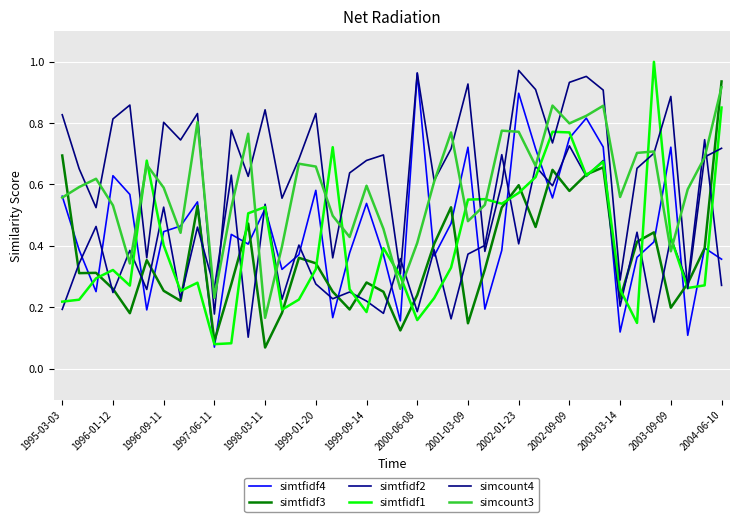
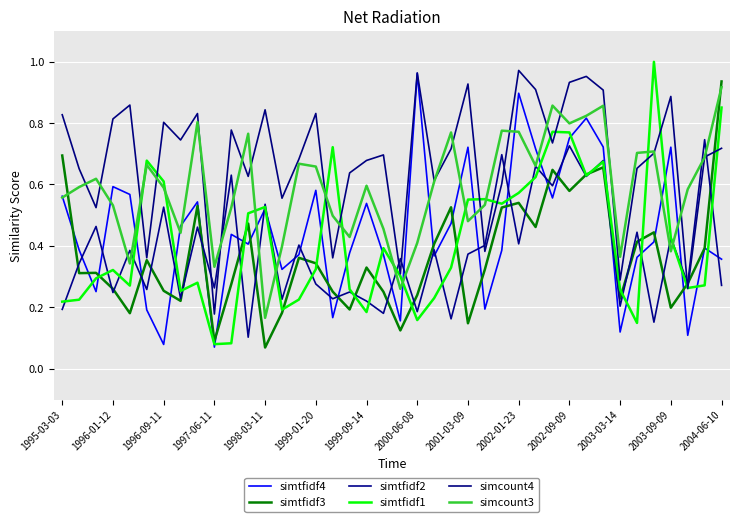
  {
    "simtfidf4": {
-     "1996-01-12": 0.63,
-     "1996-09-11": 0.45,
+     "1996-01-12": 0.59,
+     "1996-09-11": 0.08,
      "1997-06-11": 0.07,
      "1999-01-20": 0.58,
      "1999-09-14": 0.54,
      "2001-03-09": 0.72,
      "2002-01-23": 0.90,
      "2002-09-09": 0.75,
      "2003-03-14": 0.12,
      "2003-09-09": 0.72,
      "2004-06-10": 0.36
    },
    "simtfidf3": {
      "1995-03-03": 0.69,
      "1996-01-12": 0.26,
      "1996-09-11": 0.25,
      "1997-06-11": 0.09,
      "1998-03-11": 0.07,
      "1999-01-20": 0.34,
-     "1999-09-14": 0.28,
+     "1999-09-14": 0.33,
      "2000-06-08": 0.24,
      "2001-03-09": 0.15,
-     "2002-01-23": 0.60,
+     "2002-01-23": 0.54,
      "2002-09-09": 0.58,
      "2003-03-14": 0.23,
      "2003-09-09": 0.20,
      "2004-06-10": 0.94
    },
    "simtfidf1": {
      "1995-03-03": 0.22,
      "1996-01-12": 0.32,
-     "1996-09-11": 0.40,
+     "1996-09-11": 0.61,
      "1997-06-11": 0.08,
      "1999-01-20": 0.32,
      "1999-09-14": 0.18,
      "2000-06-08": 0.16,
      "2001-03-09": 0.55,
      "2002-01-23": 0.57,
      "2002-09-09": 0.77,
      "2003-03-14": 0.26,
      "2004-06-10": 0.85
    },
    "simcount3": {
      "1996-01-12": 0.53,
      "1996-09-11": 0.59,
-     "1997-06-11": 0.23,
+     "1997-06-11": 0.33,
      "1998-03-11": 0.17,
      "1999-01-20": 0.66,
      "1999-09-14": 0.60,
      "2000-06-08": 0.41,
      "2001-03-09": 0.48,
      "2002-01-23": 0.77,
      "2002-09-09": 0.80,
-     "2003-03-14": 0.56,
+     "2003-03-14": 0.36,
      "2003-09-09": 0.38,
      "2004-06-10": 0.92
    }
  }
